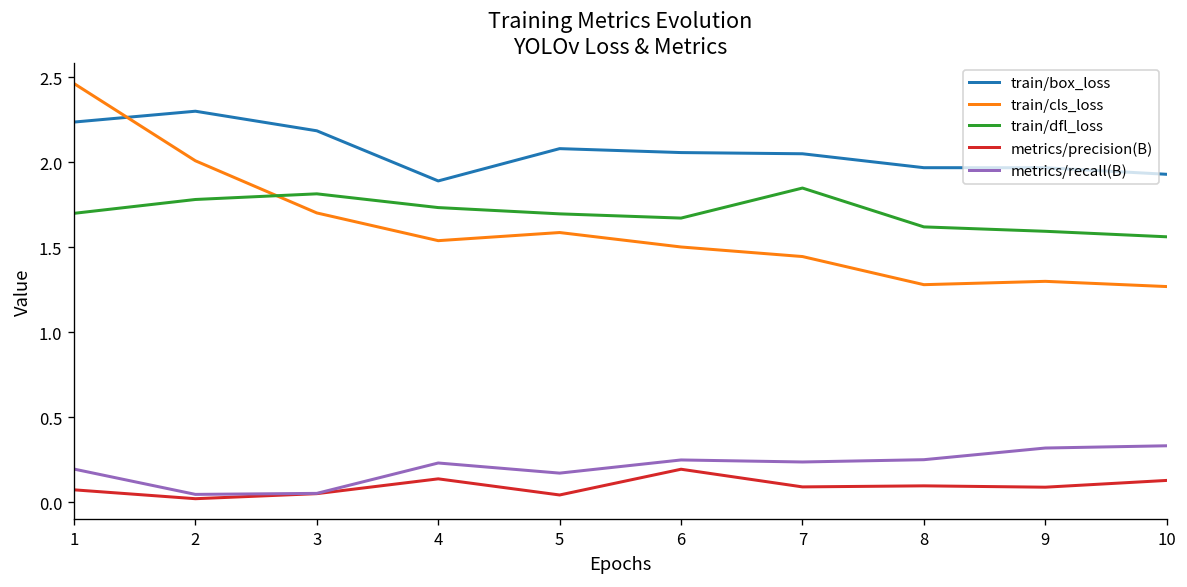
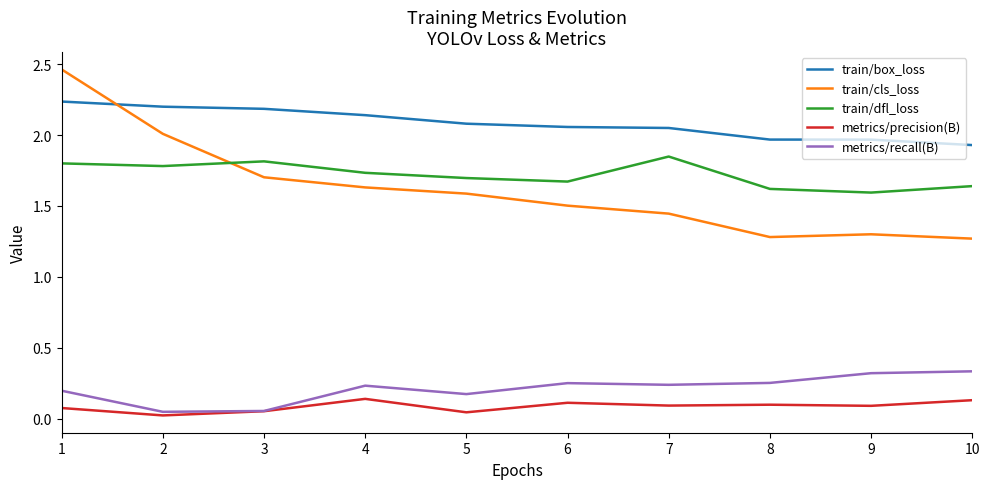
  {
    "train/box_loss": {
      "1": 2.24,
-     "2": 2.30,
+     "2": 2.20,
      "3": 2.18,
-     "4": 1.89,
+     "4": 2.14,
      "5": 2.08,
      "6": 2.06,
      "7": 2.05,
      "8": 1.97,
      "10": 1.93
    },
    "train/cls_loss": {
      "1": 2.46,
      "2": 2.01,
      "3": 1.70,
-     "4": 1.54,
+     "4": 1.63,
      "5": 1.59,
      "6": 1.50,
      "7": 1.45,
      "8": 1.28,
      "9": 1.30,
      "10": 1.27
    },
    "train/dfl_loss": {
-     "1": 1.70,
+     "1": 1.80,
      "2": 1.78,
      "3": 1.81,
      "4": 1.73,
      "5": 1.70,
      "6": 1.67,
      "7": 1.85,
      "8": 1.62,
      "9": 1.59,
-     "10": 1.56
+     "10": 1.64
    },
    "metrics/precision(B)": {
      "1": 0.07,
      "2": 0.02,
      "4": 0.14,
      "5": 0.04,
-     "6": 0.20,
+     "6": 0.11,
      "7": 0.09,
      "8": 0.10,
      "9": 0.09,
      "10": 0.13
    },
    "metrics/recall(B)": {
      "1": 0.20,
      "2": 0.05,
      "4": 0.23,
      "5": 0.17,
      "6": 0.25,
      "7": 0.24,
      "8": 0.25,
      "9": 0.32,
      "10": 0.33
    }
  }
